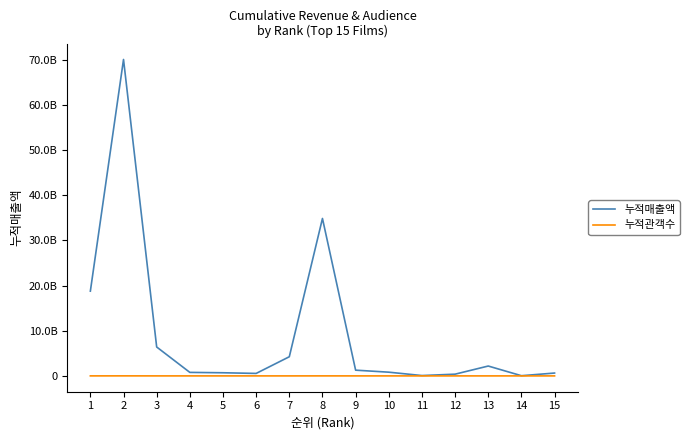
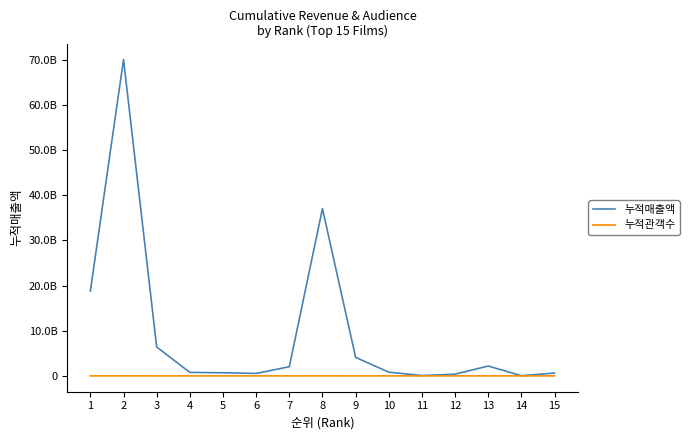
  {
    "누적매출액": {
      "1": 19000000000,
      "2": 70000000000,
      "3": 6000000000,
      "4": 1000000000,
      "5": 1000000000,
-     "7": 4000000000,
-     "8": 35000000000,
-     "9": 1000000000,
+     "7": 2000000000,
+     "8": 37000000000,
+     "9": 4000000000,
      "10": 1000000000,
      "13": 2000000000,
      "15": 1000000000
    },
    "누적관객수": {
      "1": 0,
      "2": 0,
      "3": 0,
      "4": 0,
      "5": 0,
      "7": 0,
      "8": 0,
      "9": 0,
      "10": 0,
      "13": 0,
      "15": 0
    }
  }
